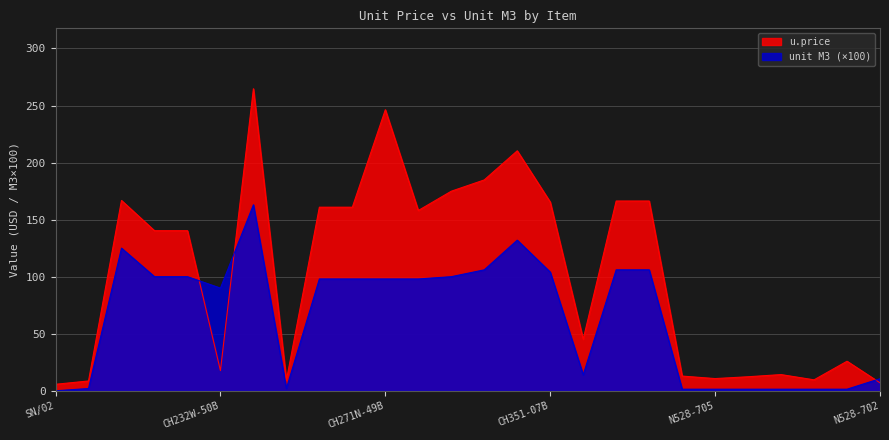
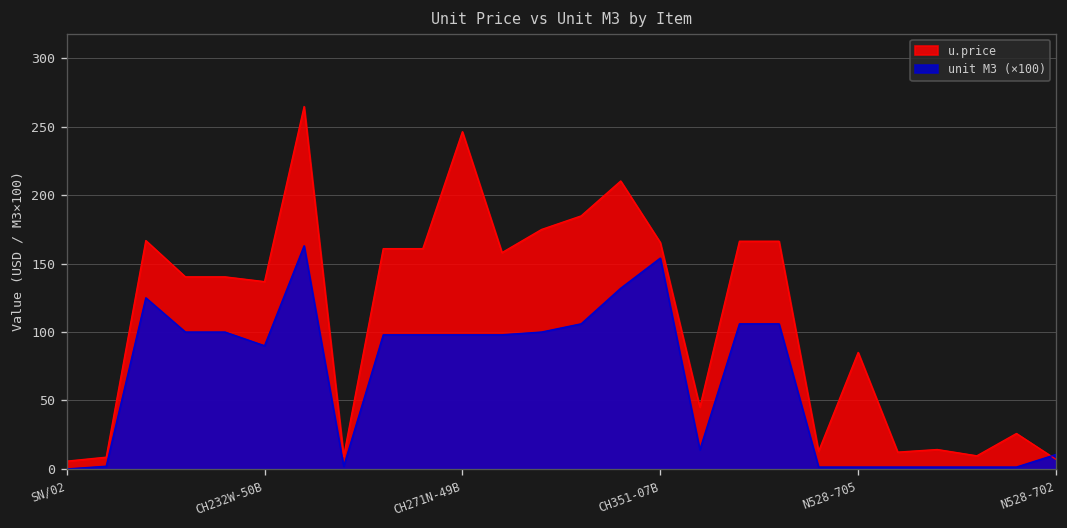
  {
    "u.price": {
      "SN/02": 6,
-     "CH232W-50B": 18,
+     "CH232W-50B": 137,
      "CH271N-49B": 246,
      "CH351-07B": 165,
-     "N528-705": 11,
+     "N528-705": 85,
      "N528-702": 7
    },
    "unit M3 (×100)": {
      "SN/02": 0,
      "CH232W-50B": 90,
      "CH271N-49B": 98,
-     "CH351-07B": 104,
+     "CH351-07B": 154,
      "N528-705": 1,
      "N528-702": 11
    }
  }
